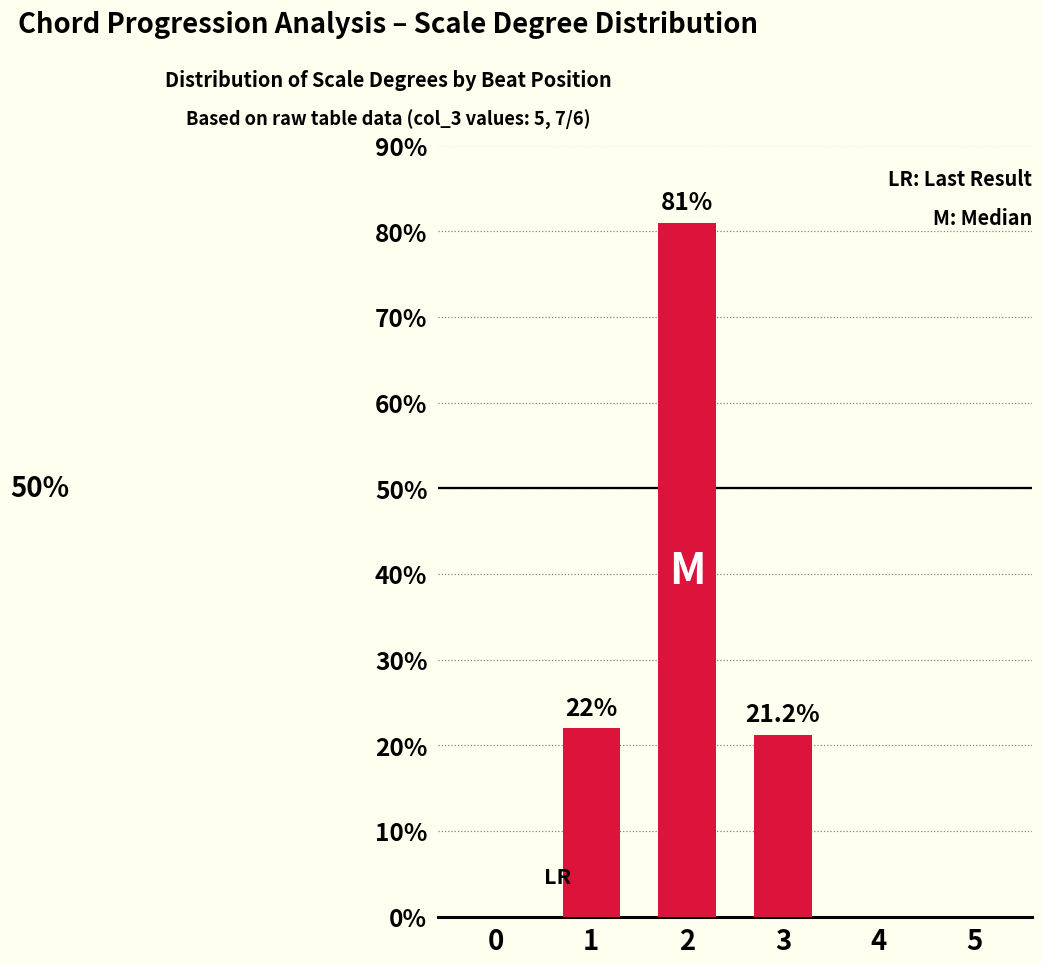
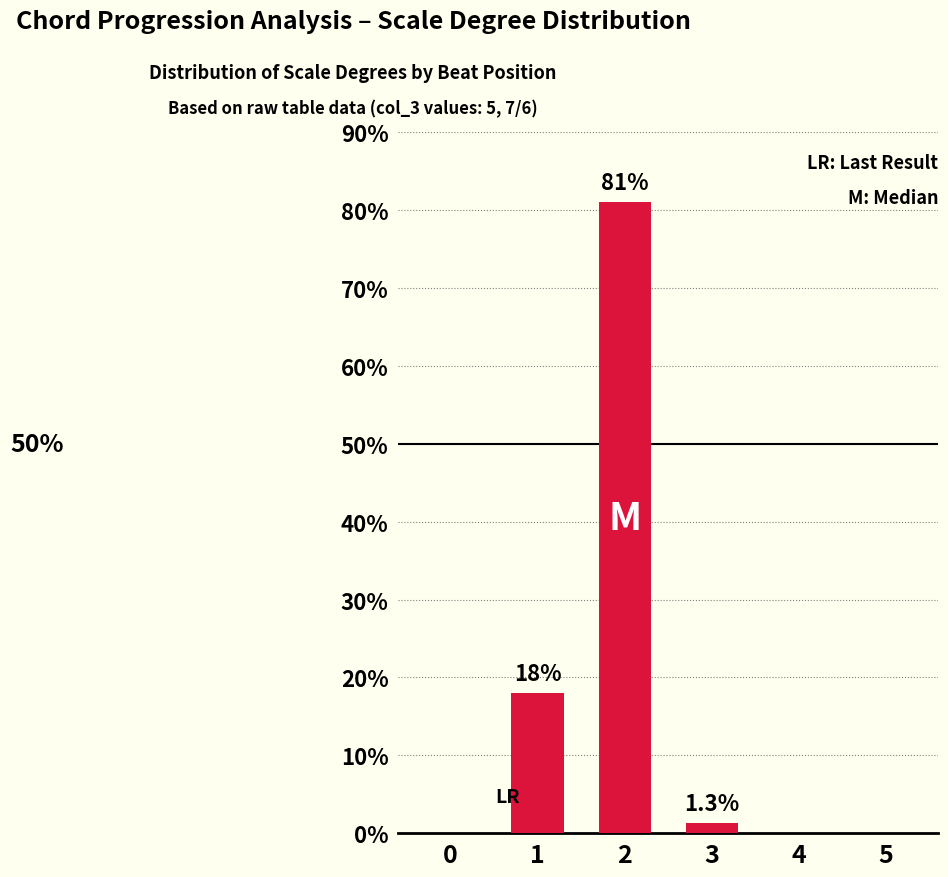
  {
-   "1": "22%",
+   "1": "18%",
    "2": "81%",
-   "3": "21.2%"
+   "3": "1.3%"
  }
